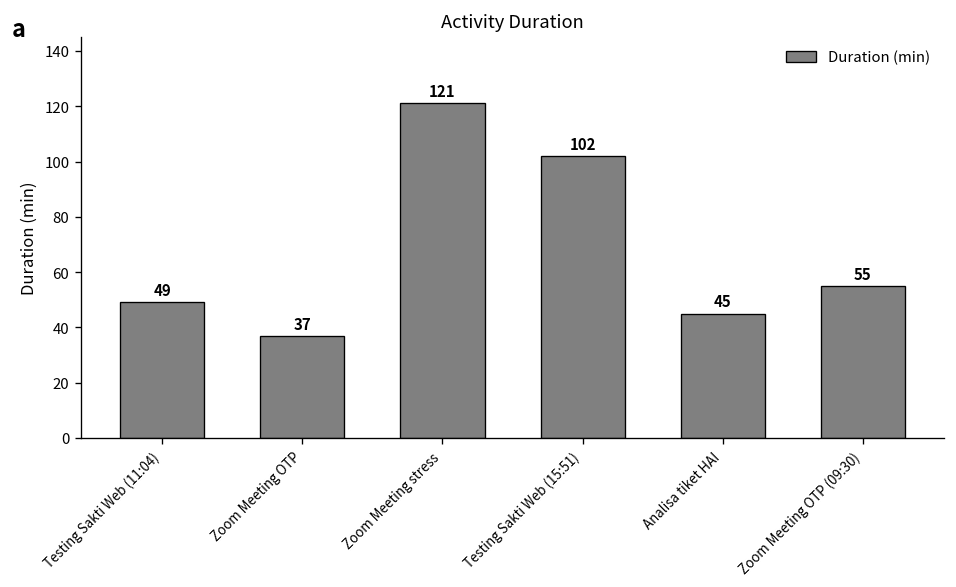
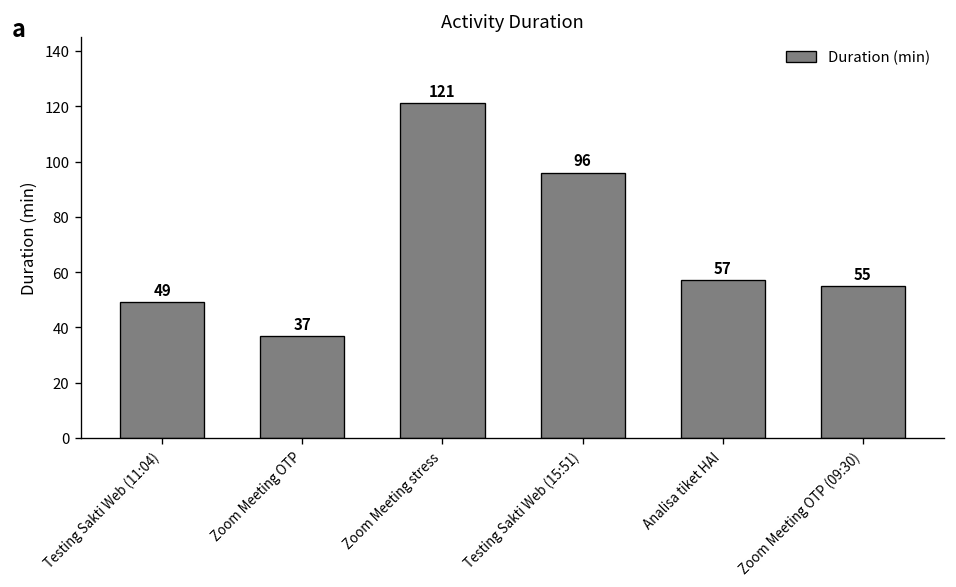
  {
    "Testing Sakti Web (11:04)": 49,
    "Zoom Meeting OTP": 37,
    "Zoom Meeting stress": 121,
-   "Testing Sakti Web (15:51)": 102,
-   "Analisa tiket HAI": 45,
+   "Testing Sakti Web (15:51)": 96,
+   "Analisa tiket HAI": 57,
    "Zoom Meeting OTP (09:30)": 55
  }
